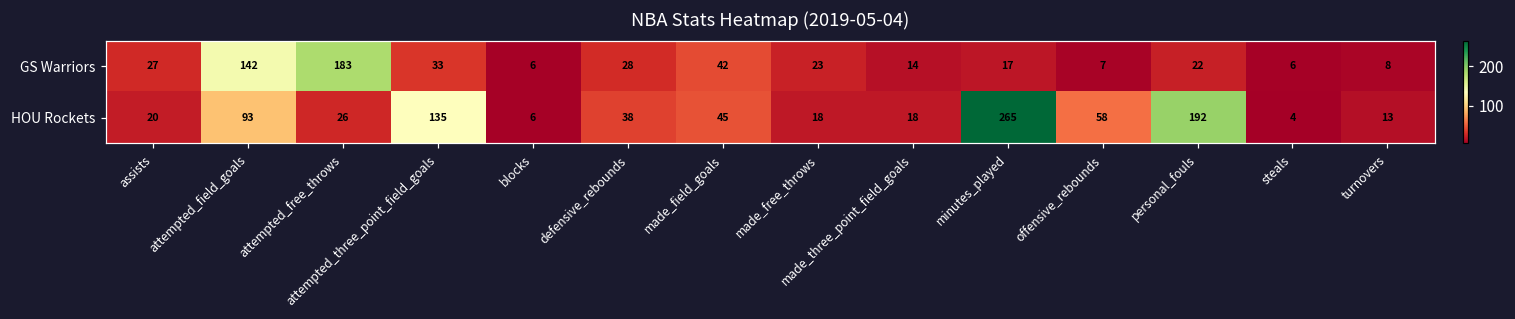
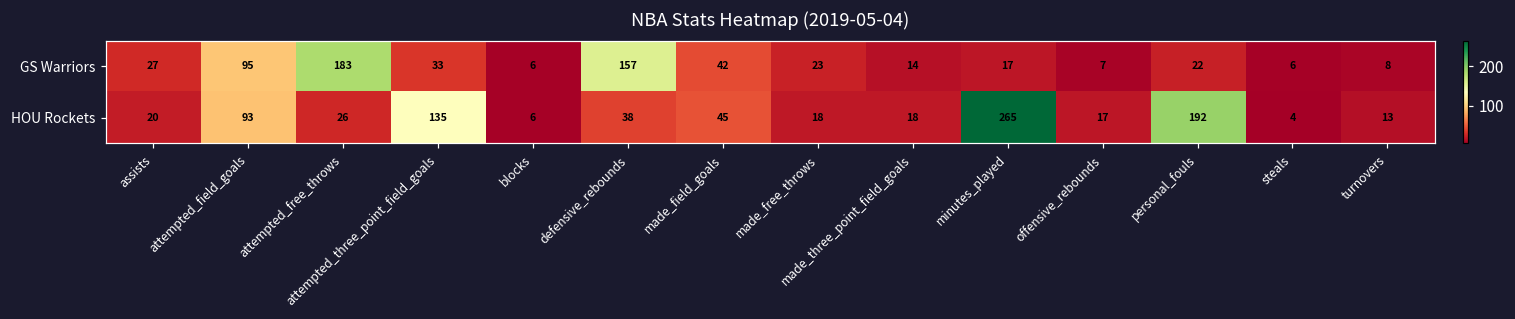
  {
    "GS Warriors": {
      "assists": 27,
-     "attempted_field_goals": 142,
+     "attempted_field_goals": 95,
      "attempted_free_throws": 183,
      "attempted_three_point_field_goals": 33,
      "blocks": 6,
-     "defensive_rebounds": 28,
+     "defensive_rebounds": 157,
      "made_field_goals": 42,
      "made_free_throws": 23,
      "made_three_point_field_goals": 14,
      "minutes_played": 17,
      "offensive_rebounds": 7,
      "personal_fouls": 22,
      "steals": 6,
      "turnovers": 8
    },
    "HOU Rockets": {
      "assists": 20,
      "attempted_field_goals": 93,
      "attempted_free_throws": 26,
      "attempted_three_point_field_goals": 135,
      "blocks": 6,
      "defensive_rebounds": 38,
      "made_field_goals": 45,
      "made_free_throws": 18,
      "made_three_point_field_goals": 18,
      "minutes_played": 265,
-     "offensive_rebounds": 58,
+     "offensive_rebounds": 17,
      "personal_fouls": 192,
      "steals": 4,
      "turnovers": 13
    }
  }
